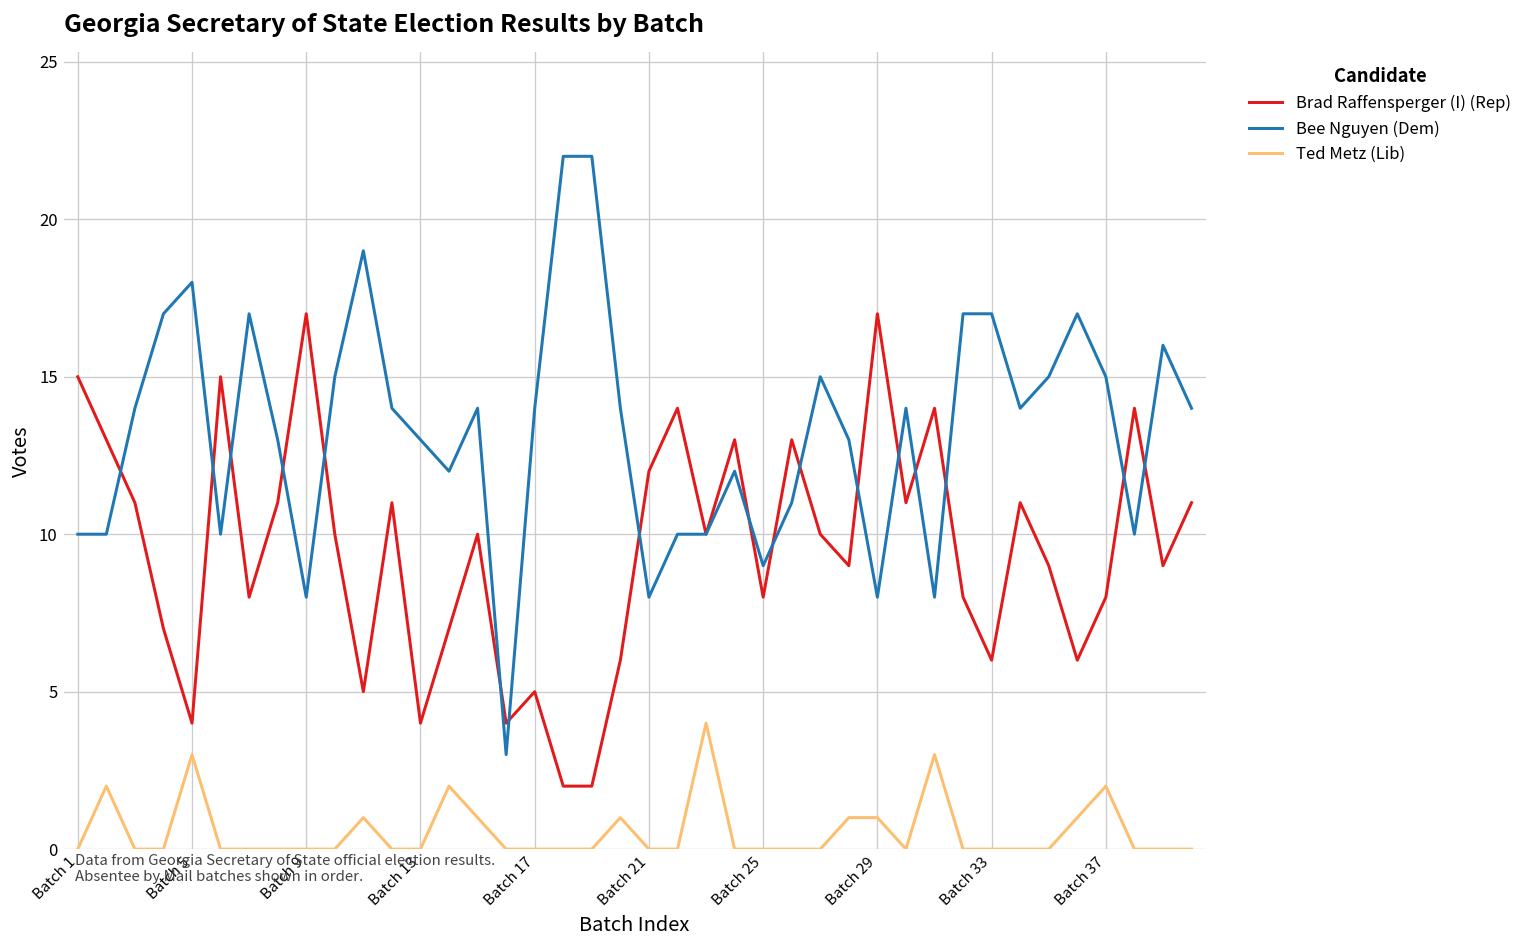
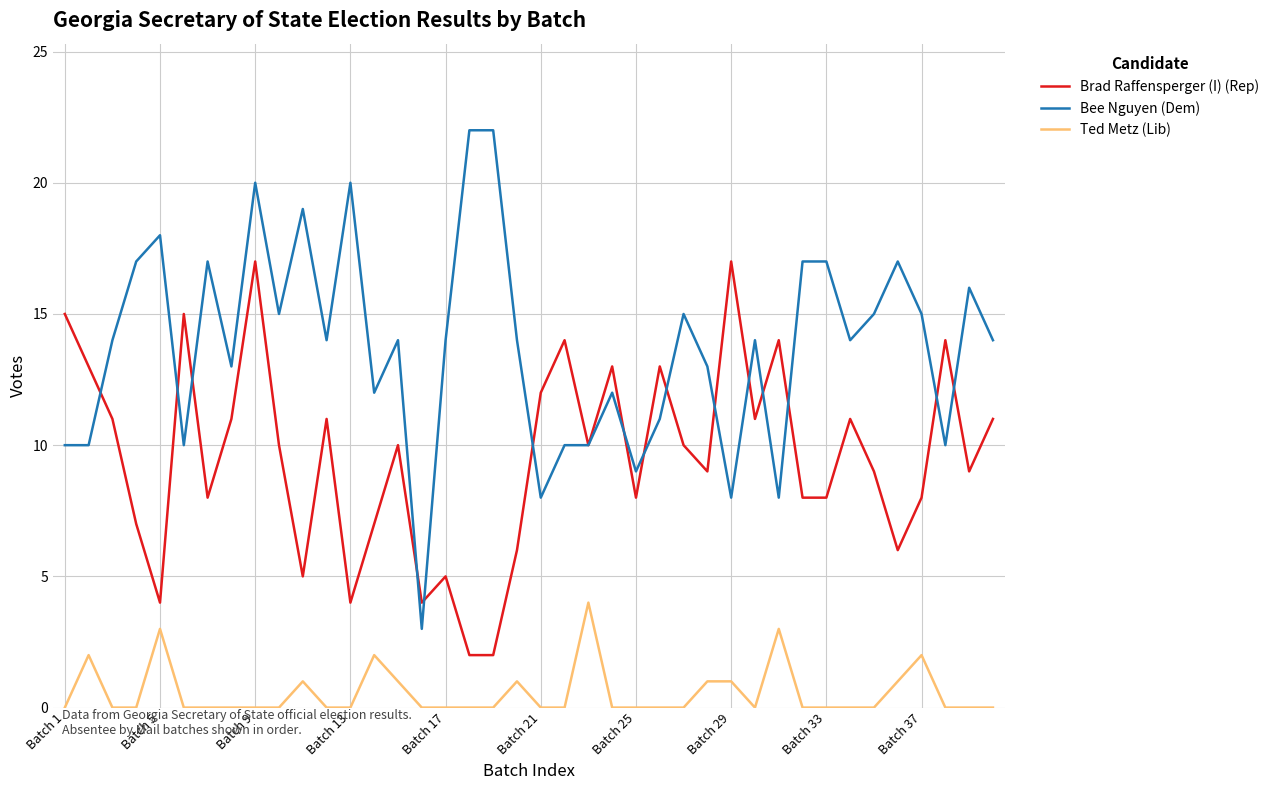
  {
    "Brad Raffensperger (I) (Rep)": {
      "Batch 1": 15,
      "Batch 5": 4,
      "Batch 9": 17,
      "Batch 13": 4,
      "Batch 17": 5,
      "Batch 21": 12,
      "Batch 25": 8,
      "Batch 29": 17,
-     "Batch 33": 6,
+     "Batch 33": 8,
      "Batch 37": 8
    },
    "Bee Nguyen (Dem)": {
      "Batch 1": 10,
      "Batch 5": 18,
-     "Batch 9": 8,
-     "Batch 13": 13,
+     "Batch 9": 20,
+     "Batch 13": 20,
      "Batch 17": 14,
      "Batch 21": 8,
      "Batch 25": 9,
      "Batch 29": 8,
      "Batch 33": 17,
      "Batch 37": 15
    },
    "Ted Metz (Lib)": {
      "Batch 1": 0,
      "Batch 5": 3,
      "Batch 9": 0,
      "Batch 13": 0,
      "Batch 17": 0,
      "Batch 21": 0,
      "Batch 25": 0,
      "Batch 29": 1,
      "Batch 33": 0,
      "Batch 37": 2
    }
  }
